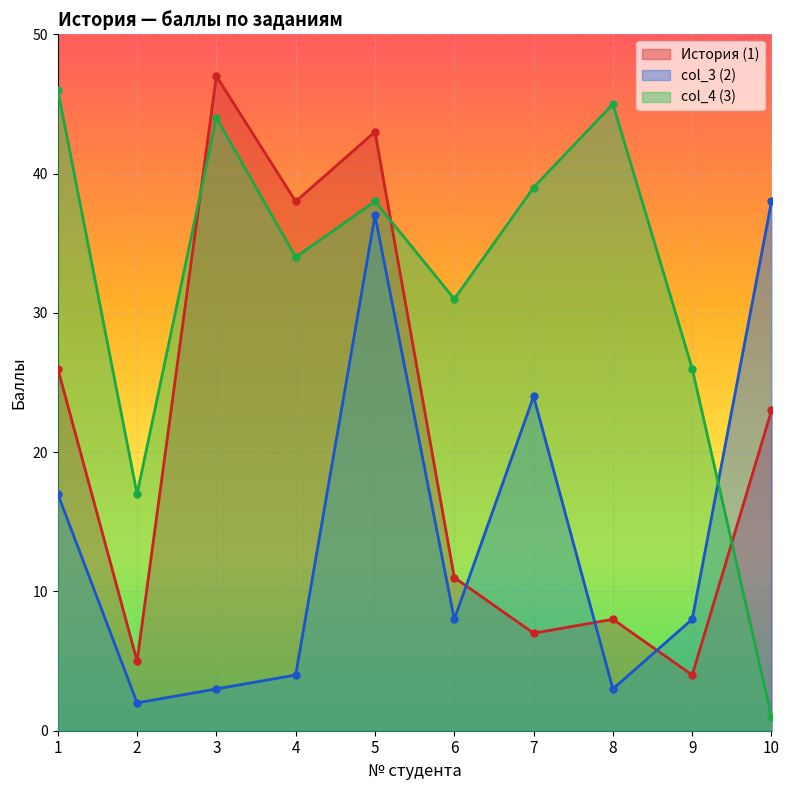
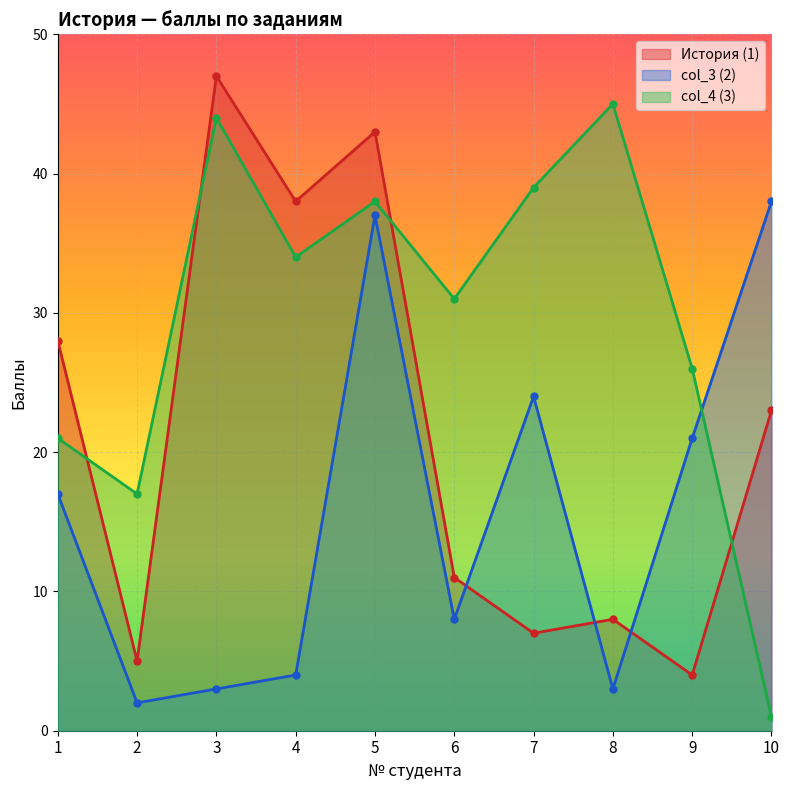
  {
    "История (1)": {
-     "1": 26,
+     "1": 28,
      "2": 5,
      "3": 47,
      "4": 38,
      "5": 43,
      "6": 11,
      "7": 7,
      "8": 8,
      "9": 4,
      "10": 23
    },
    "col_3 (2)": {
      "1": 17,
      "2": 2,
      "3": 3,
      "4": 4,
      "5": 37,
      "6": 8,
      "7": 24,
      "8": 3,
-     "9": 8,
+     "9": 21,
      "10": 38
    },
    "col_4 (3)": {
-     "1": 46,
+     "1": 21,
      "2": 17,
      "3": 44,
      "4": 34,
      "5": 38,
      "6": 31,
      "7": 39,
      "8": 45,
      "9": 26,
      "10": 1
    }
  }
